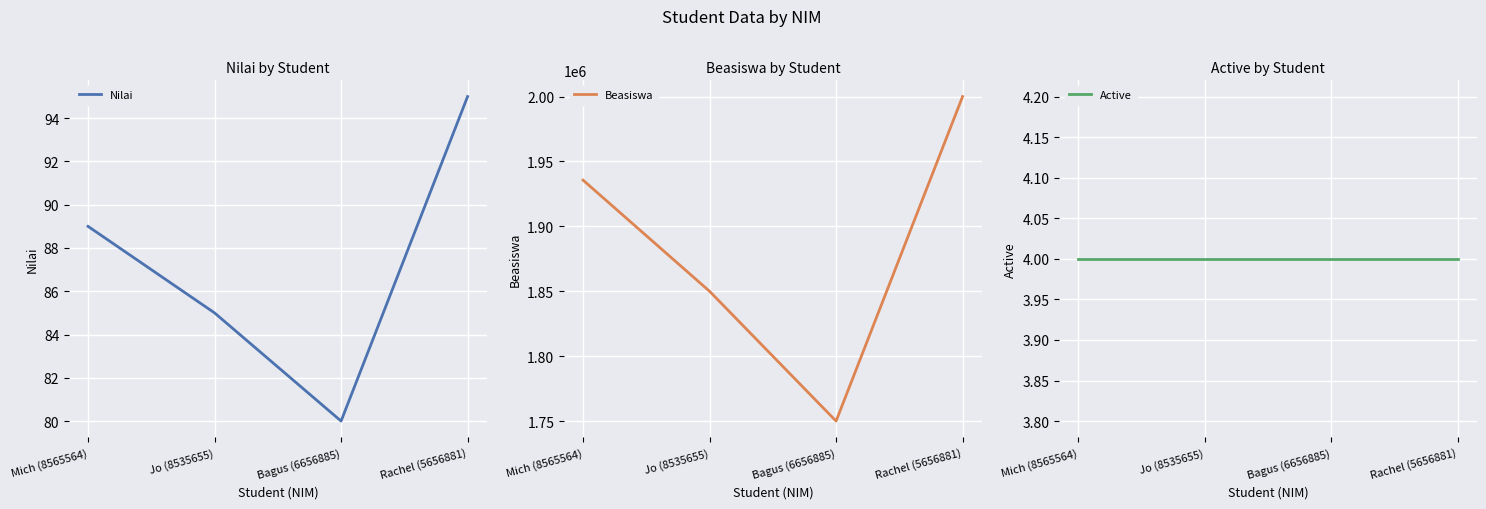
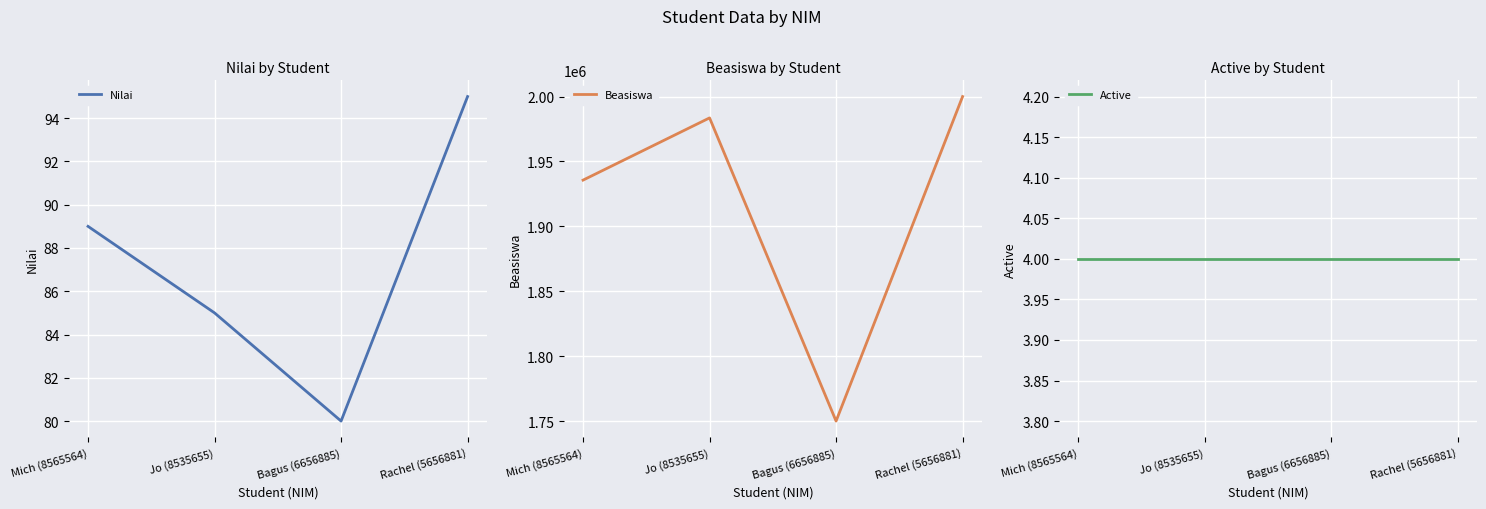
  {
    "Nilai by Student": {
      "Mich (8565564)": 89.0,
      "Jo (8535655)": 85.0,
      "Bagus (6656885)": 80.0,
      "Rachel (5656881)": 95.0
    },
    "Beasiswa by Student": {
      "Mich (8565564)": 1936000,
-     "Jo (8535655)": 1850000,
+     "Jo (8535655)": 1984000,
      "Bagus (6656885)": 1750000,
      "Rachel (5656881)": 2000000
    },
    "Active by Student": {
      "Mich (8565564)": 4.00,
      "Jo (8535655)": 4.00,
      "Bagus (6656885)": 4.00,
      "Rachel (5656881)": 4.00
    }
  }
